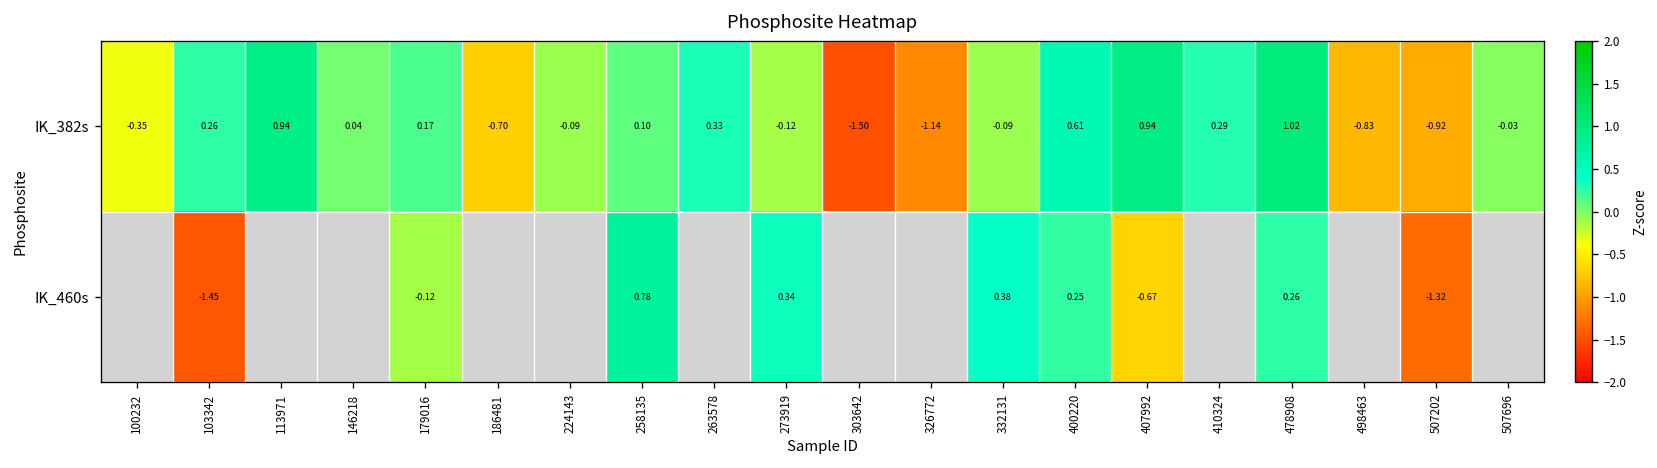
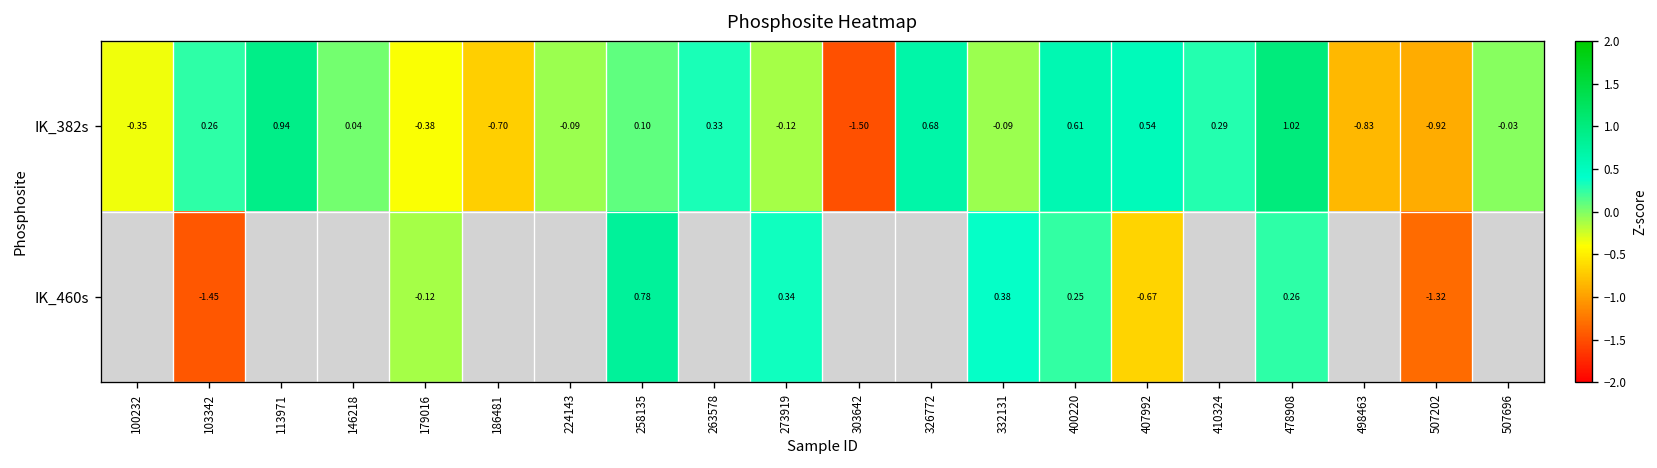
  {
    "IK_382s": {
      "100232": -0.35,
      "103342": 0.26,
      "113971": 0.94,
      "146218": 0.04,
-     "179016": 0.17,
+     "179016": -0.38,
      "186481": -0.70,
      "224143": -0.09,
      "258135": 0.10,
      "263578": 0.33,
      "273919": -0.12,
      "303642": -1.50,
-     "326772": -1.14,
+     "326772": 0.68,
      "332131": -0.09,
      "400220": 0.61,
-     "407992": 0.94,
+     "407992": 0.54,
      "410324": 0.29,
      "478908": 1.02,
      "498463": -0.83,
      "507202": -0.92,
      "507696": -0.03
    },
    "IK_460s": {
      "103342": -1.45,
      "179016": -0.12,
      "258135": 0.78,
      "273919": 0.34,
      "332131": 0.38,
      "400220": 0.25,
      "407992": -0.67,
      "478908": 0.26,
      "507202": -1.32
    }
  }
